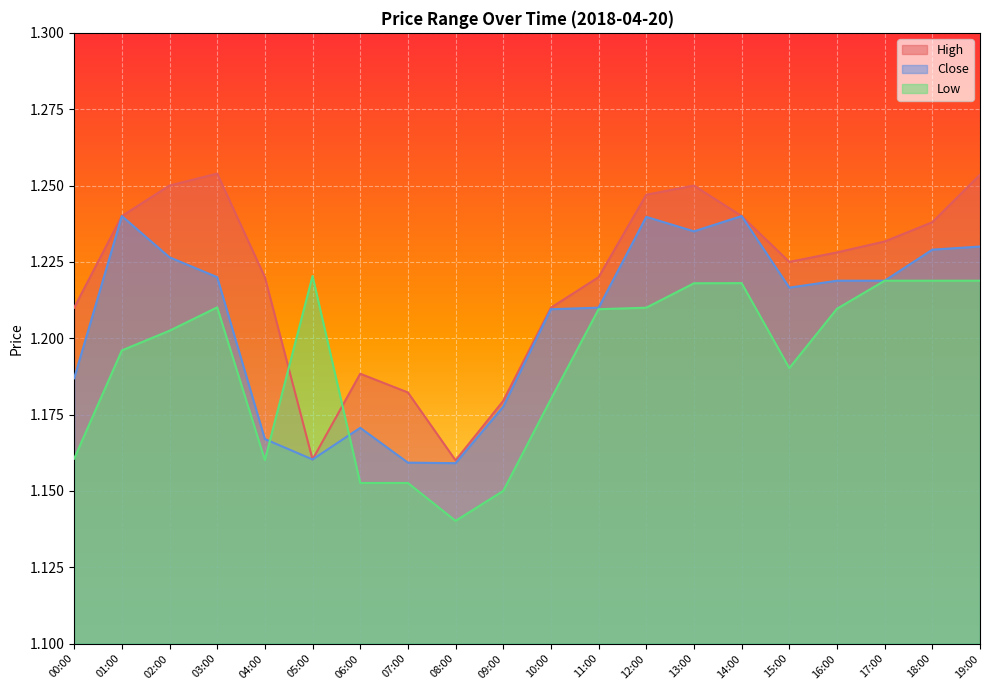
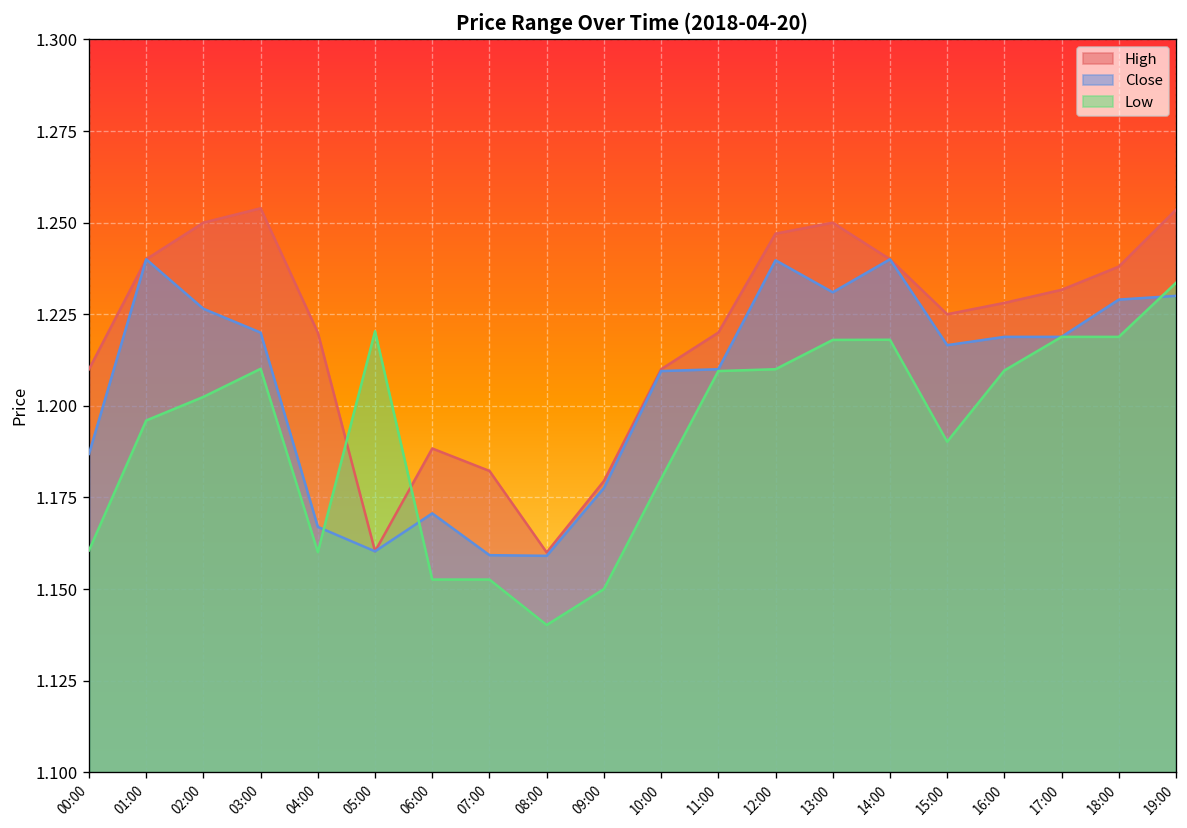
  {
    "High": {
      "00:00": 1.210,
      "02:00": 1.250,
      "03:00": 1.254,
      "04:00": 1.220,
      "06:00": 1.188,
      "07:00": 1.182,
      "08:00": 1.160,
      "09:00": 1.179,
      "11:00": 1.220,
      "12:00": 1.247,
      "13:00": 1.250,
      "15:00": 1.225,
      "16:00": 1.228,
      "17:00": 1.232,
      "18:00": 1.238,
      "19:00": 1.254
    },
    "Close": {
      "00:00": 1.187,
      "02:00": 1.226,
      "03:00": 1.220,
      "04:00": 1.167,
      "06:00": 1.171,
      "07:00": 1.159,
      "08:00": 1.159,
      "09:00": 1.178,
      "12:00": 1.240,
-     "13:00": 1.235,
+     "13:00": 1.231,
      "15:00": 1.217,
      "16:00": 1.219,
      "18:00": 1.229,
      "19:00": 1.230
    },
    "Low": {
      "00:00": 1.161,
      "01:00": 1.196,
      "02:00": 1.202,
      "03:00": 1.210,
      "04:00": 1.160,
      "05:00": 1.220,
      "06:00": 1.153,
      "07:00": 1.153,
      "08:00": 1.140,
      "09:00": 1.150,
      "10:00": 1.180,
      "12:00": 1.210,
      "13:00": 1.218,
      "14:00": 1.218,
      "15:00": 1.190,
      "16:00": 1.210,
      "18:00": 1.219,
-     "19:00": 1.219
+     "19:00": 1.234
    }
  }
